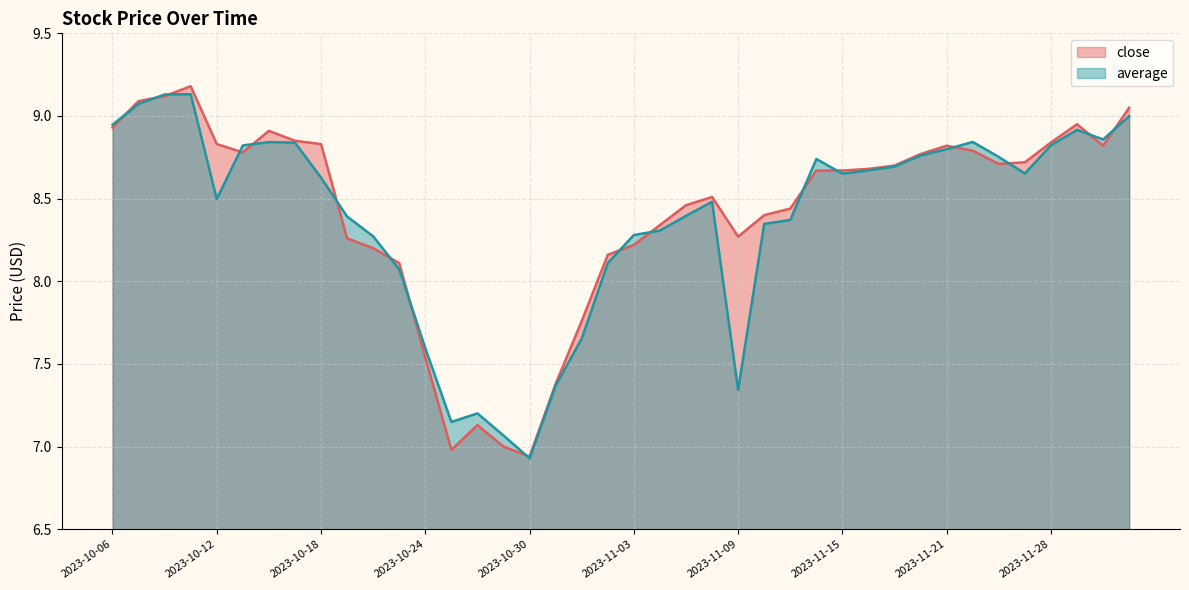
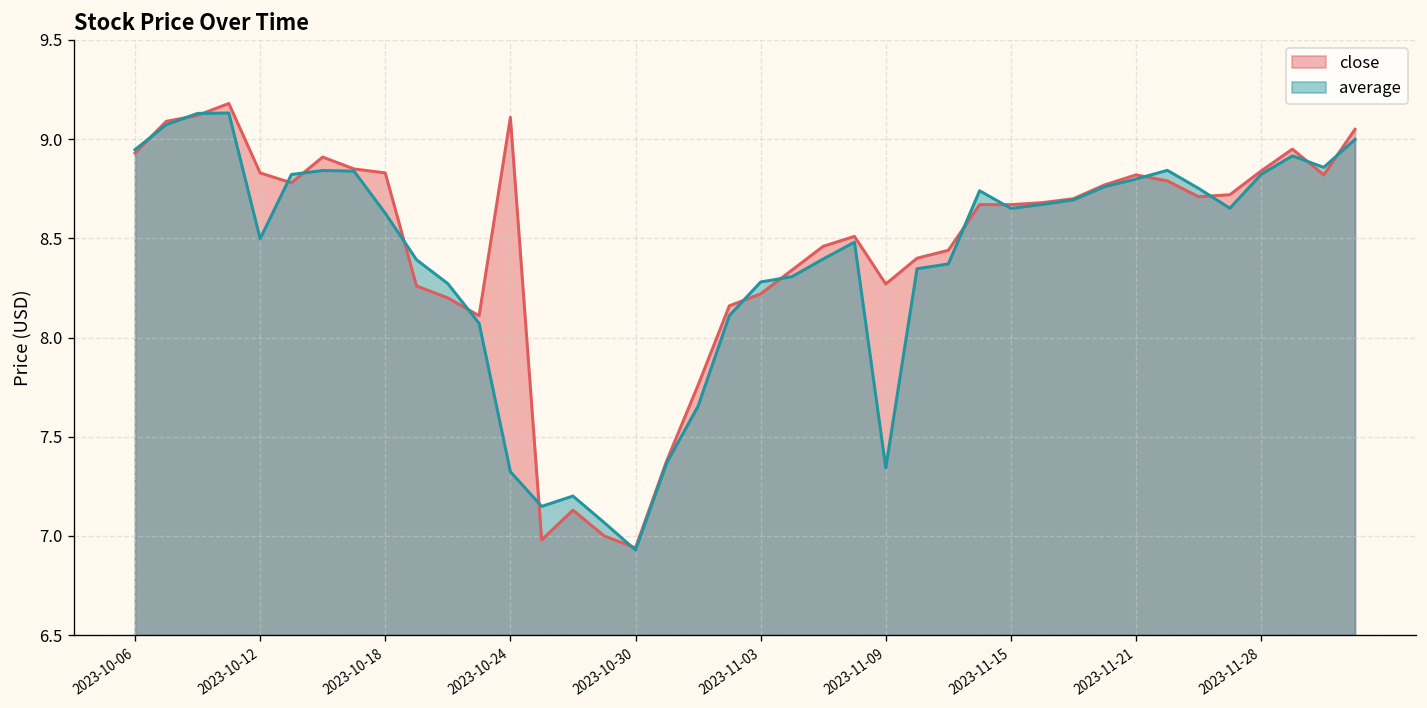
  {
    "close": {
      "2023-10-06": 8.93,
      "2023-10-12": 8.83,
      "2023-10-18": 8.83,
-     "2023-10-24": 7.54,
+     "2023-10-24": 9.11,
      "2023-11-03": 8.22,
      "2023-11-09": 8.27,
      "2023-11-15": 8.67,
      "2023-11-21": 8.82,
      "2023-11-28": 8.84
    },
    "average": {
      "2023-10-06": 8.95,
      "2023-10-12": 8.50,
      "2023-10-18": 8.63,
-     "2023-10-24": 7.60,
+     "2023-10-24": 7.32,
      "2023-11-03": 8.28,
      "2023-11-09": 7.34,
      "2023-11-15": 8.65,
      "2023-11-21": 8.80,
      "2023-11-28": 8.82
    }
  }
